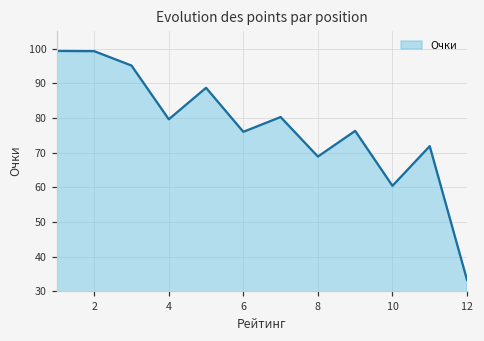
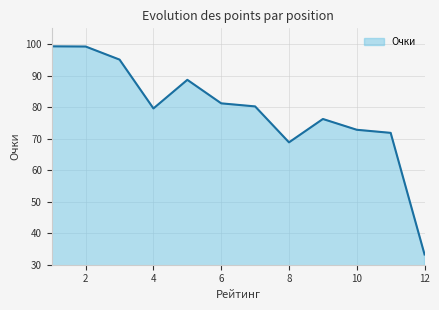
  {
    "2": 99,
    "4": 80,
-   "6": 76,
+   "6": 81,
    "8": 69,
-   "10": 60,
+   "10": 73,
    "12": 33
  }
